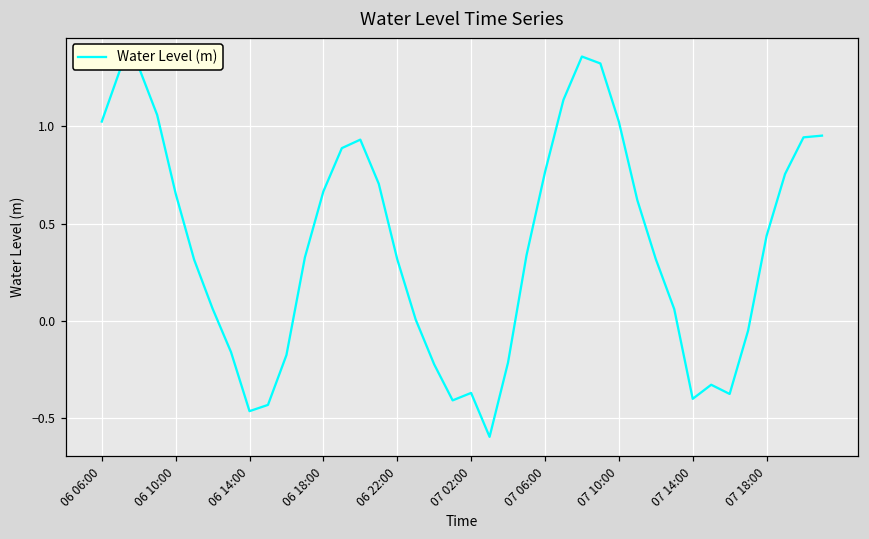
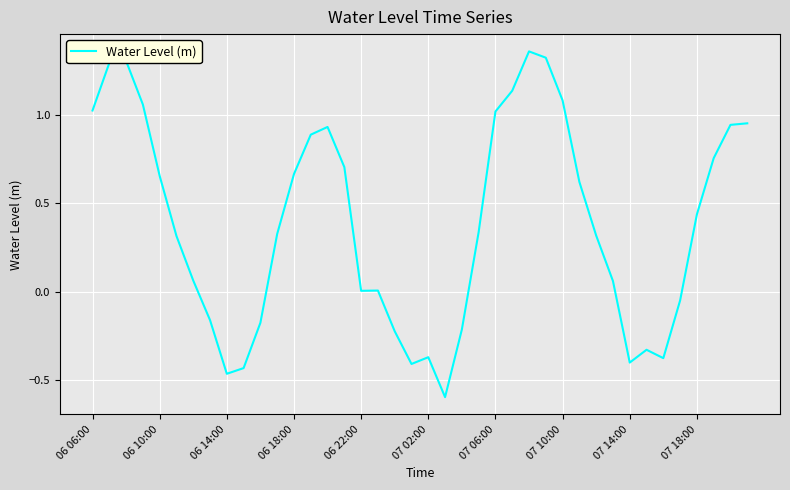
  {
    "06 06:00": 1.02,
    "06 10:00": 0.65,
    "06 14:00": -0.46,
    "06 18:00": 0.67,
-   "06 22:00": 0.32,
+   "06 22:00": 0.01,
    "07 02:00": -0.37,
-   "07 06:00": 0.76,
-   "07 10:00": 1.02,
+   "07 06:00": 1.02,
+   "07 10:00": 1.08,
    "07 14:00": -0.40,
    "07 18:00": 0.44
  }
